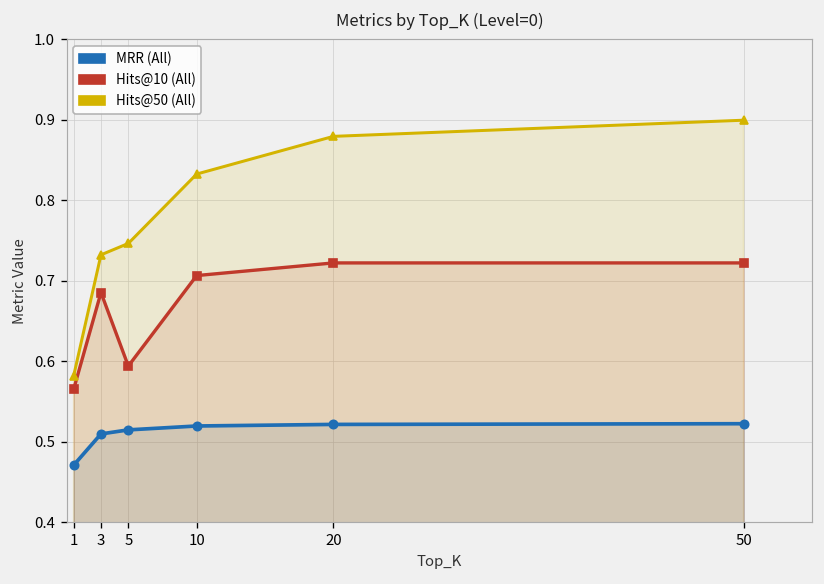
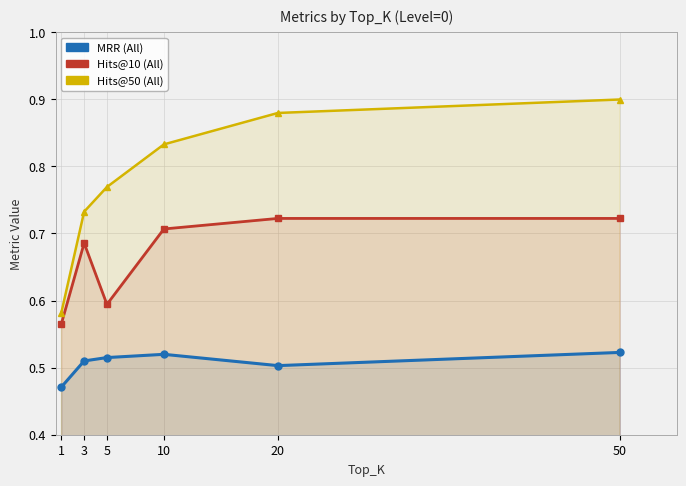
  {
    "MRR (All)": {
      "1": 0.47,
      "3": 0.51,
      "5": 0.52,
      "10": 0.52,
-     "20": 0.52,
+     "20": 0.50,
      "50": 0.52
    },
    "Hits@10 (All)": {
      "1": 0.57,
      "3": 0.69,
      "5": 0.59,
      "10": 0.71,
      "20": 0.72,
      "50": 0.72
    },
    "Hits@50 (All)": {
      "1": 0.58,
      "3": 0.73,
-     "5": 0.75,
+     "5": 0.77,
      "10": 0.83,
      "20": 0.88,
      "50": 0.90
    }
  }
